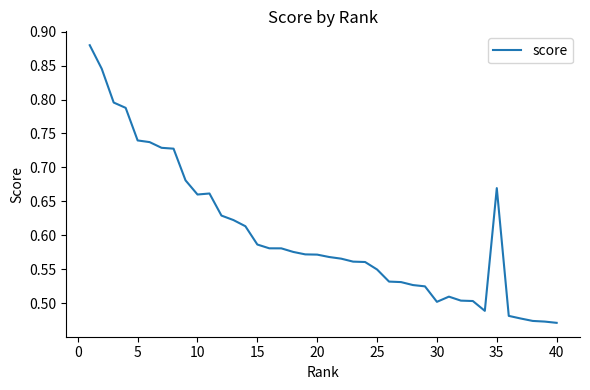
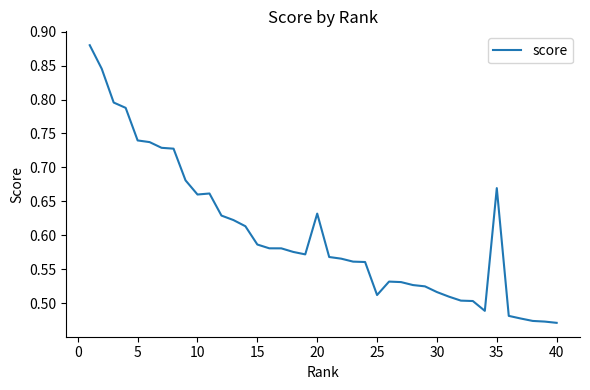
  {
    "5": 0.74,
    "10": 0.66,
    "15": 0.59,
-   "20": 0.57,
-   "25": 0.55,
-   "30": 0.50,
+   "20": 0.63,
+   "25": 0.51,
+   "30": 0.52,
    "35": 0.67,
    "40": 0.47
  }
